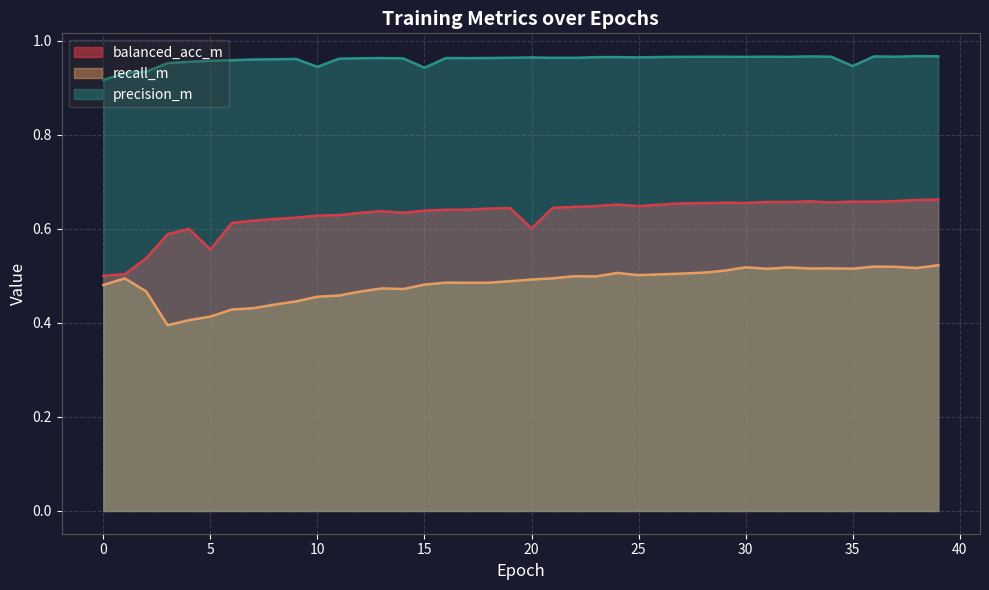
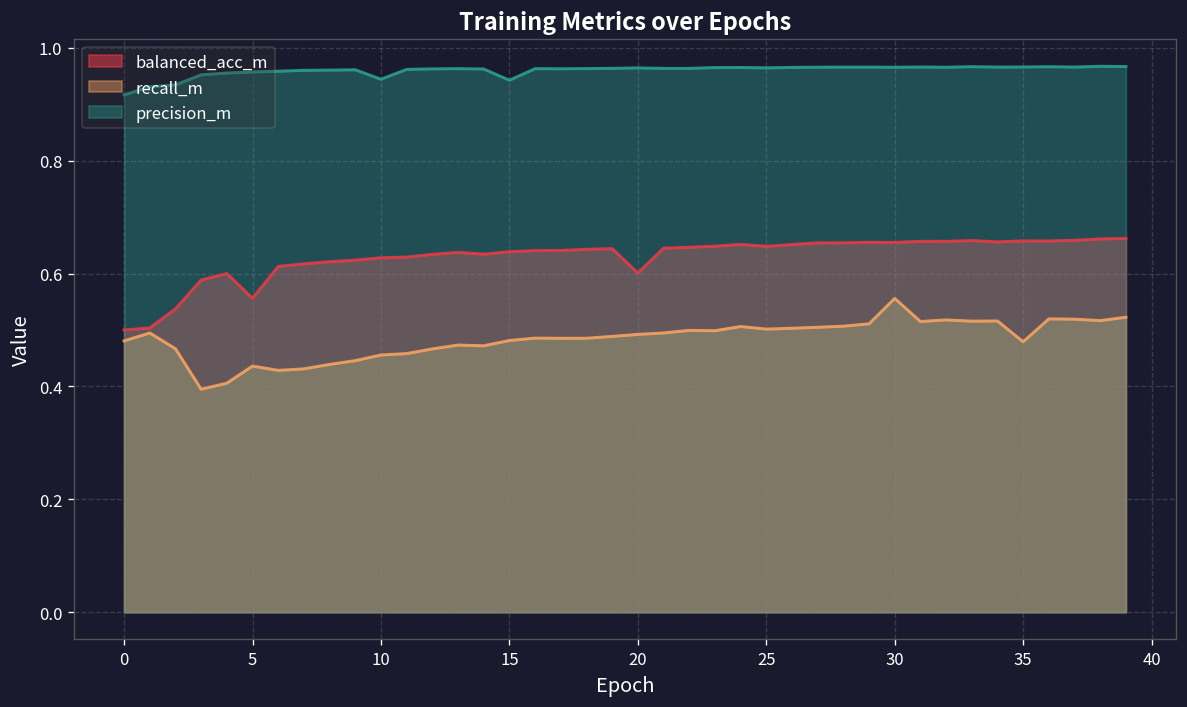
  {
    "balanced_acc_m": {
      "0": 0.50,
      "5": 0.56,
      "10": 0.63,
      "15": 0.64,
      "20": 0.60,
      "25": 0.65,
      "30": 0.66,
      "35": 0.66
    },
    "recall_m": {
      "0": 0.48,
-     "5": 0.41,
+     "5": 0.44,
      "10": 0.46,
      "15": 0.48,
      "20": 0.49,
      "25": 0.50,
-     "30": 0.52,
-     "35": 0.52
+     "30": 0.56,
+     "35": 0.48
    },
    "precision_m": {
      "10": 0.94,
      "15": 0.94,
      "20": 0.96,
      "25": 0.96,
      "30": 0.97,
-     "35": 0.95
+     "35": 0.97
    }
  }
